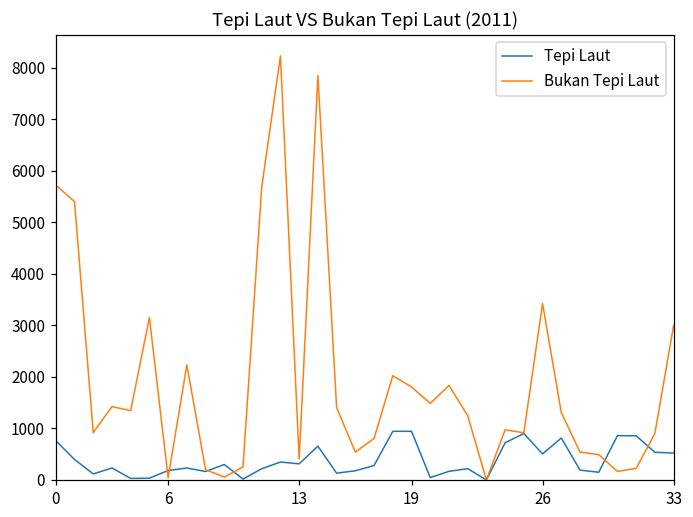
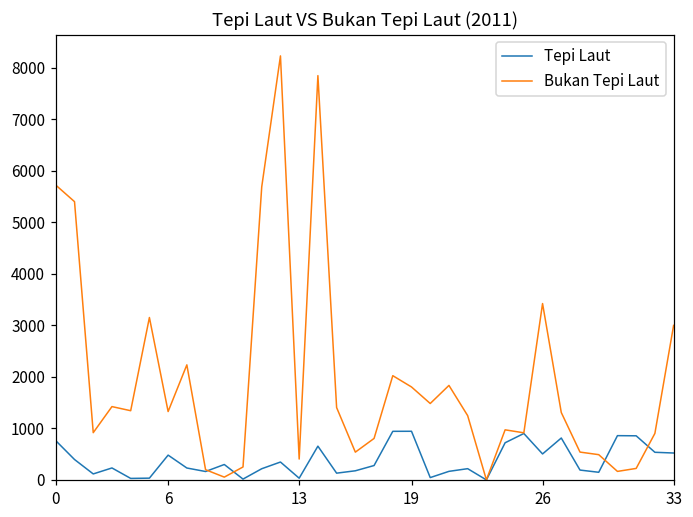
  {
    "Tepi Laut": {
      "0": 800,
-     "6": 200,
-     "13": 300,
+     "6": 500,
+     "13": 0,
      "19": 900,
      "26": 500,
      "33": 500
    },
    "Bukan Tepi Laut": {
      "0": 5700,
-     "6": 0,
+     "6": 1300,
      "13": 400,
      "19": 1800,
      "26": 3400,
      "33": 3000
    }
  }
